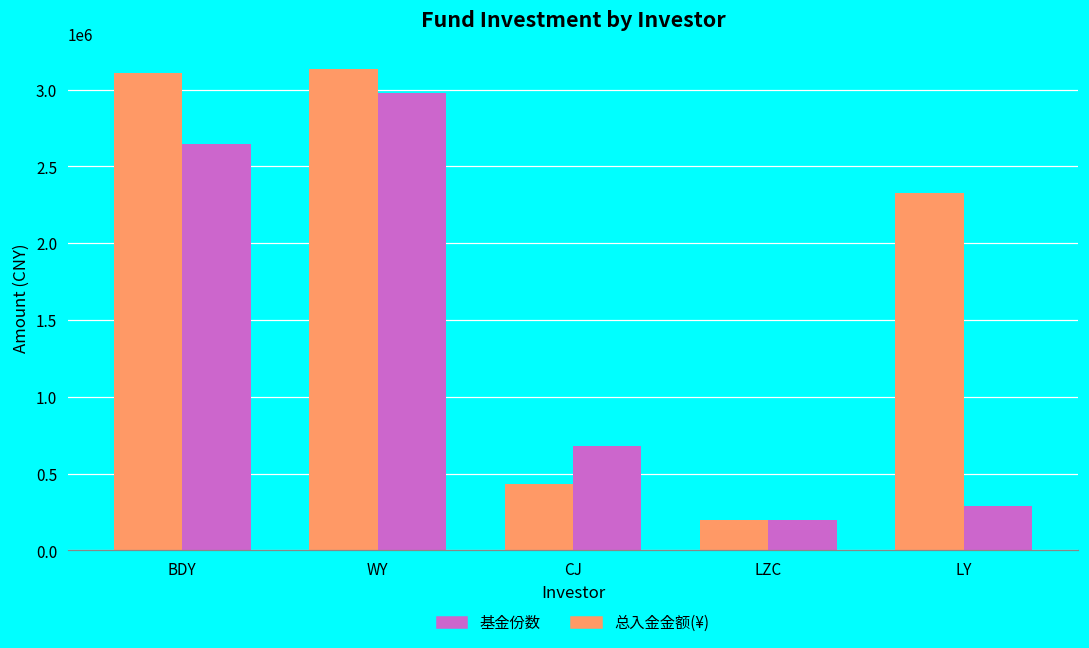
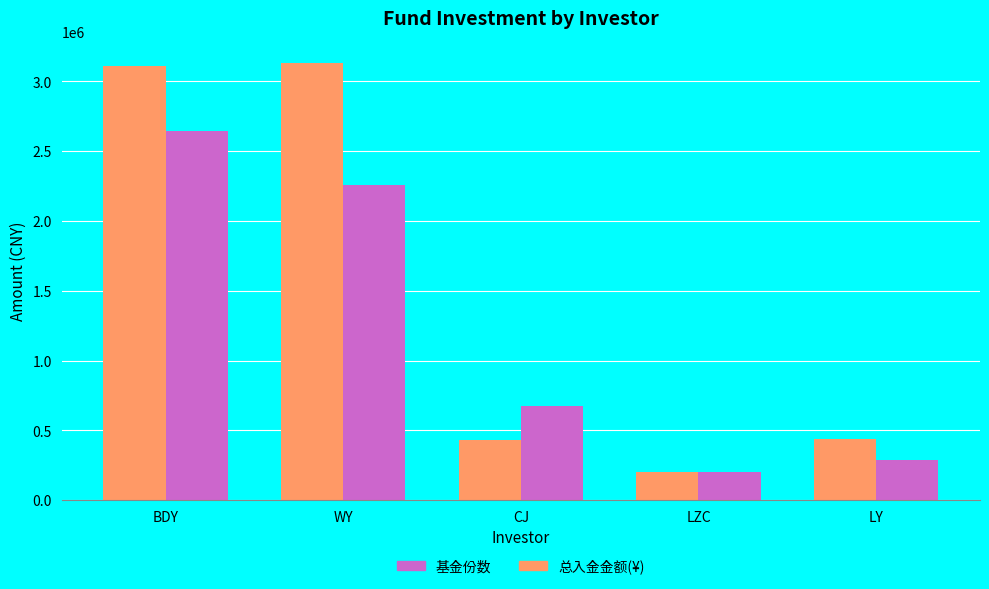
  {
    "总入金金额(¥)": {
      "BDY": 3110000,
      "WY": 3130000,
      "CJ": 430000,
      "LZC": 200000,
-     "LY": 2330000
+     "LY": 440000
    },
    "基金份数": {
      "BDY": 2640000,
-     "WY": 2980000,
+     "WY": 2260000,
      "CJ": 680000,
      "LZC": 200000,
      "LY": 290000
    }
  }
